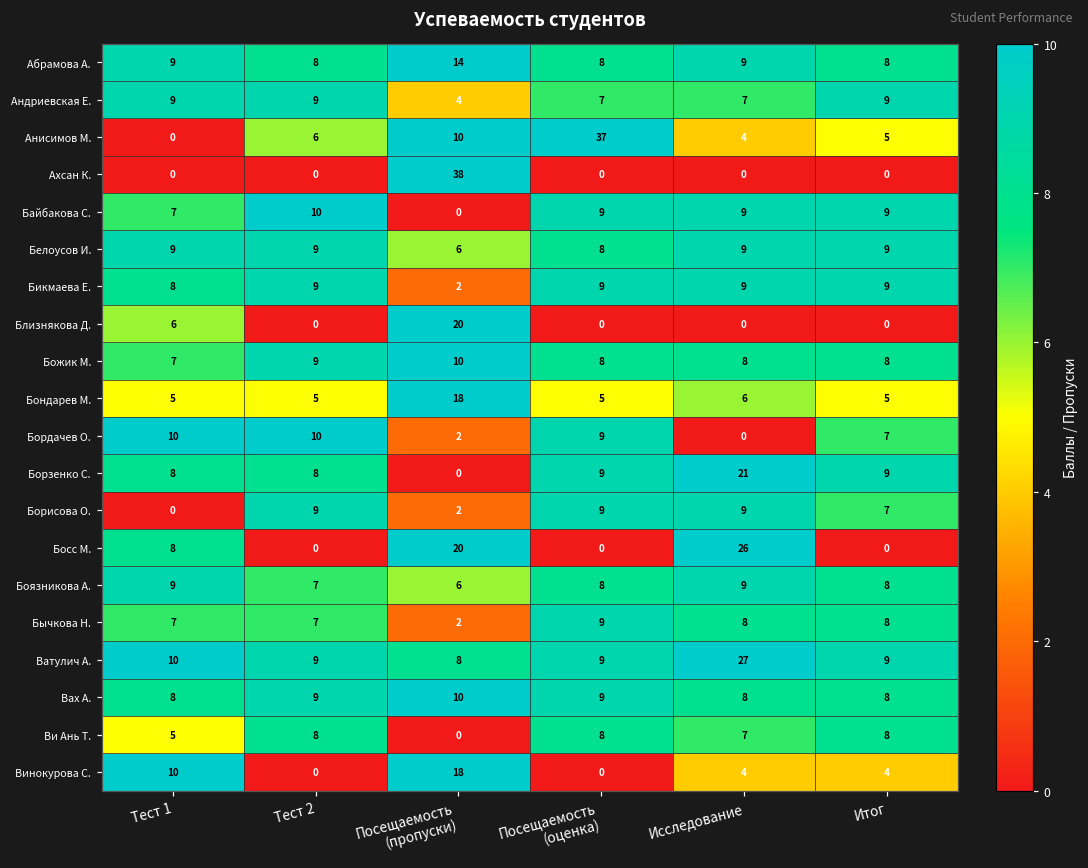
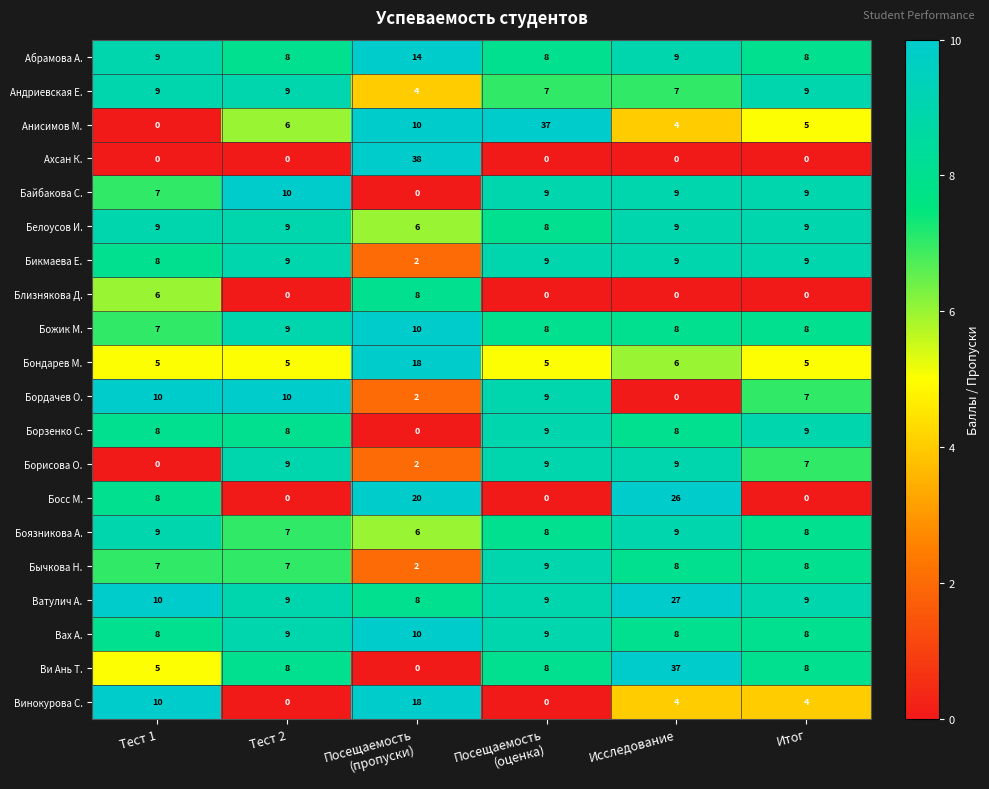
  {
    "Абрамова А.": {
      "Тест 1": 9,
      "Тест 2": 8,
      "Посещаемость (пропуски)": 14,
      "Посещаемость (оценка)": 8,
      "Исследование": 9,
      "Итог": 8
    },
    "Андриевская Е.": {
      "Тест 1": 9,
      "Тест 2": 9,
      "Посещаемость (пропуски)": 4,
      "Посещаемость (оценка)": 7,
      "Исследование": 7,
      "Итог": 9
    },
    "Анисимов М.": {
      "Тест 1": 0,
      "Тест 2": 6,
      "Посещаемость (пропуски)": 10,
      "Посещаемость (оценка)": 37,
      "Исследование": 4,
      "Итог": 5
    },
    "Ахсан К.": {
      "Тест 1": 0,
      "Тест 2": 0,
      "Посещаемость (пропуски)": 38,
      "Посещаемость (оценка)": 0,
      "Исследование": 0,
      "Итог": 0
    },
    "Байбакова С.": {
      "Тест 1": 7,
      "Тест 2": 10,
      "Посещаемость (пропуски)": 0,
      "Посещаемость (оценка)": 9,
      "Исследование": 9,
      "Итог": 9
    },
    "Белоусов И.": {
      "Тест 1": 9,
      "Тест 2": 9,
      "Посещаемость (пропуски)": 6,
      "Посещаемость (оценка)": 8,
      "Исследование": 9,
      "Итог": 9
    },
    "Бикмаева Е.": {
      "Тест 1": 8,
      "Тест 2": 9,
      "Посещаемость (пропуски)": 2,
      "Посещаемость (оценка)": 9,
      "Исследование": 9,
      "Итог": 9
    },
    "Близнякова Д.": {
      "Тест 1": 6,
      "Тест 2": 0,
-     "Посещаемость (пропуски)": 20,
+     "Посещаемость (пропуски)": 8,
      "Посещаемость (оценка)": 0,
      "Исследование": 0,
      "Итог": 0
    },
    "Божик М.": {
      "Тест 1": 7,
      "Тест 2": 9,
      "Посещаемость (пропуски)": 10,
      "Посещаемость (оценка)": 8,
      "Исследование": 8,
      "Итог": 8
    },
    "Бондарев М.": {
      "Тест 1": 5,
      "Тест 2": 5,
      "Посещаемость (пропуски)": 18,
      "Посещаемость (оценка)": 5,
      "Исследование": 6,
      "Итог": 5
    },
    "Бордачев О.": {
      "Тест 1": 10,
      "Тест 2": 10,
      "Посещаемость (пропуски)": 2,
      "Посещаемость (оценка)": 9,
      "Исследование": 0,
      "Итог": 7
    },
    "Борзенко С.": {
      "Тест 1": 8,
      "Тест 2": 8,
      "Посещаемость (пропуски)": 0,
      "Посещаемость (оценка)": 9,
-     "Исследование": 21,
+     "Исследование": 8,
      "Итог": 9
    },
    "Борисова О.": {
      "Тест 1": 0,
      "Тест 2": 9,
      "Посещаемость (пропуски)": 2,
      "Посещаемость (оценка)": 9,
      "Исследование": 9,
      "Итог": 7
    },
    "Босс М.": {
      "Тест 1": 8,
      "Тест 2": 0,
      "Посещаемость (пропуски)": 20,
      "Посещаемость (оценка)": 0,
      "Исследование": 26,
      "Итог": 0
    },
    "Боязникова А.": {
      "Тест 1": 9,
      "Тест 2": 7,
      "Посещаемость (пропуски)": 6,
      "Посещаемость (оценка)": 8,
      "Исследование": 9,
      "Итог": 8
    },
    "Бычкова Н.": {
      "Тест 1": 7,
      "Тест 2": 7,
      "Посещаемость (пропуски)": 2,
      "Посещаемость (оценка)": 9,
      "Исследование": 8,
      "Итог": 8
    },
    "Ватулич А.": {
      "Тест 1": 10,
      "Тест 2": 9,
      "Посещаемость (пропуски)": 8,
      "Посещаемость (оценка)": 9,
      "Исследование": 27,
      "Итог": 9
    },
    "Вах А.": {
      "Тест 1": 8,
      "Тест 2": 9,
      "Посещаемость (пропуски)": 10,
      "Посещаемость (оценка)": 9,
      "Исследование": 8,
      "Итог": 8
    },
    "Ви Ань Т.": {
      "Тест 1": 5,
      "Тест 2": 8,
      "Посещаемость (пропуски)": 0,
      "Посещаемость (оценка)": 8,
-     "Исследование": 7,
+     "Исследование": 37,
      "Итог": 8
    },
    "Винокурова С.": {
      "Тест 1": 10,
      "Тест 2": 0,
      "Посещаемость (пропуски)": 18,
      "Посещаемость (оценка)": 0,
      "Исследование": 4,
      "Итог": 4
    }
  }
